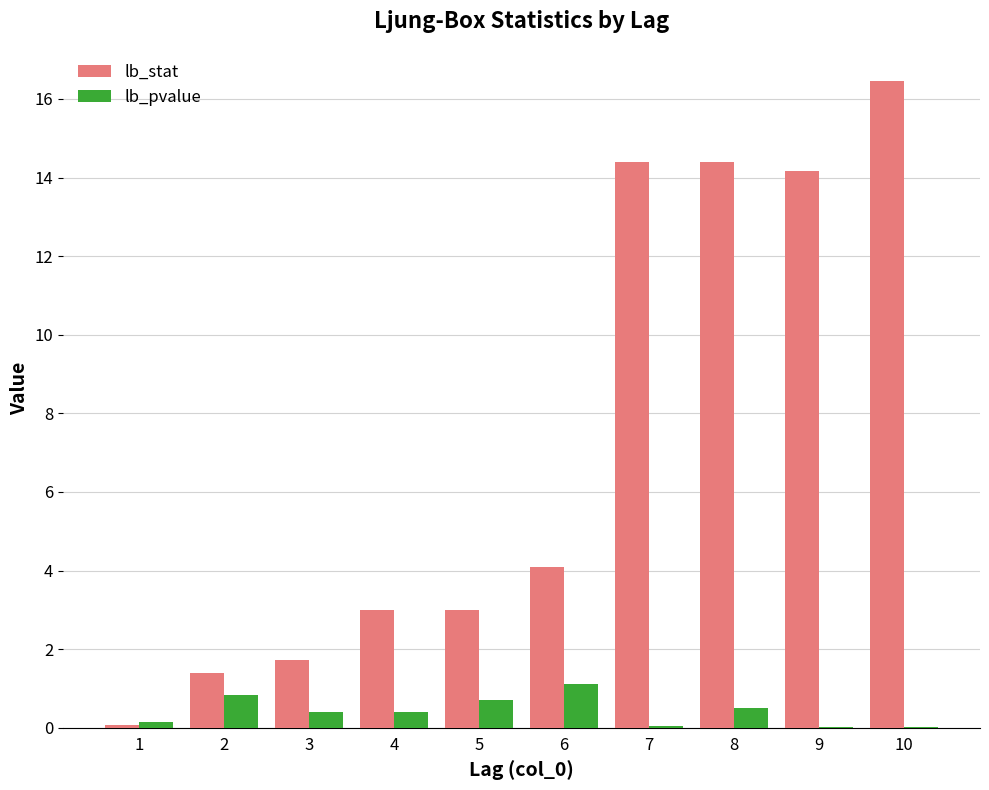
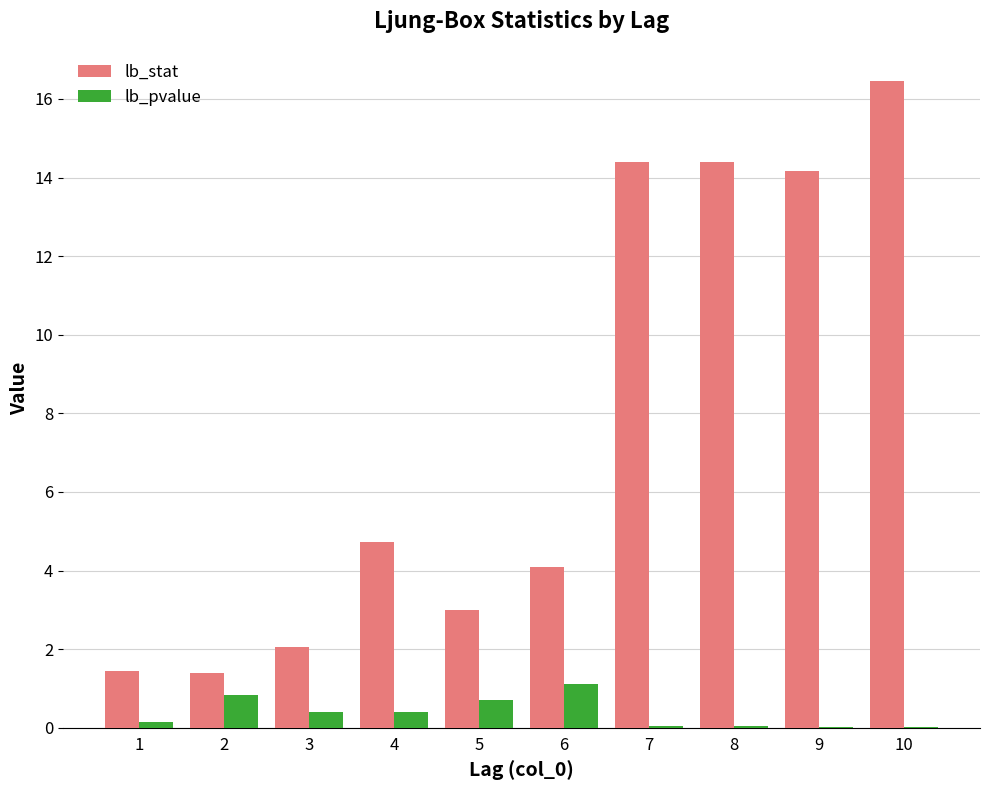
  {
    "lb_stat": {
-     "1": 0.1,
+     "1": 1.4,
      "2": 1.4,
-     "3": 1.7,
-     "4": 3.0,
+     "3": 2.0,
+     "4": 4.7,
      "5": 3.0,
      "6": 4.1,
      "7": 14.4,
      "8": 14.4,
      "9": 14.2,
      "10": 16.5
    },
    "lb_pvalue": {
      "1": 0.2,
      "2": 0.8,
      "3": 0.4,
      "4": 0.4,
      "5": 0.7,
      "6": 1.1,
-     "8": 0.5
+     "8": 0.0
    }
  }
